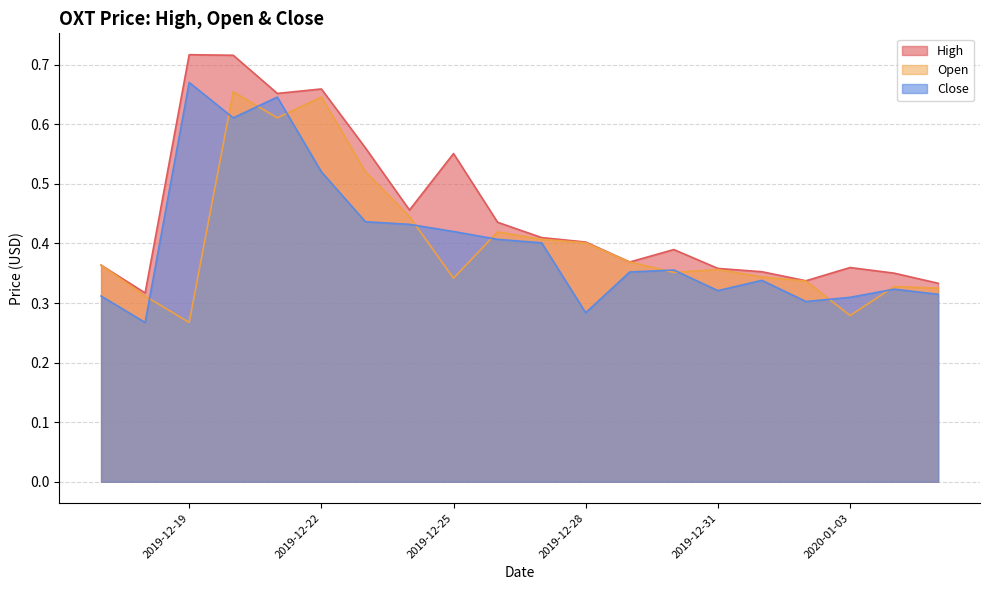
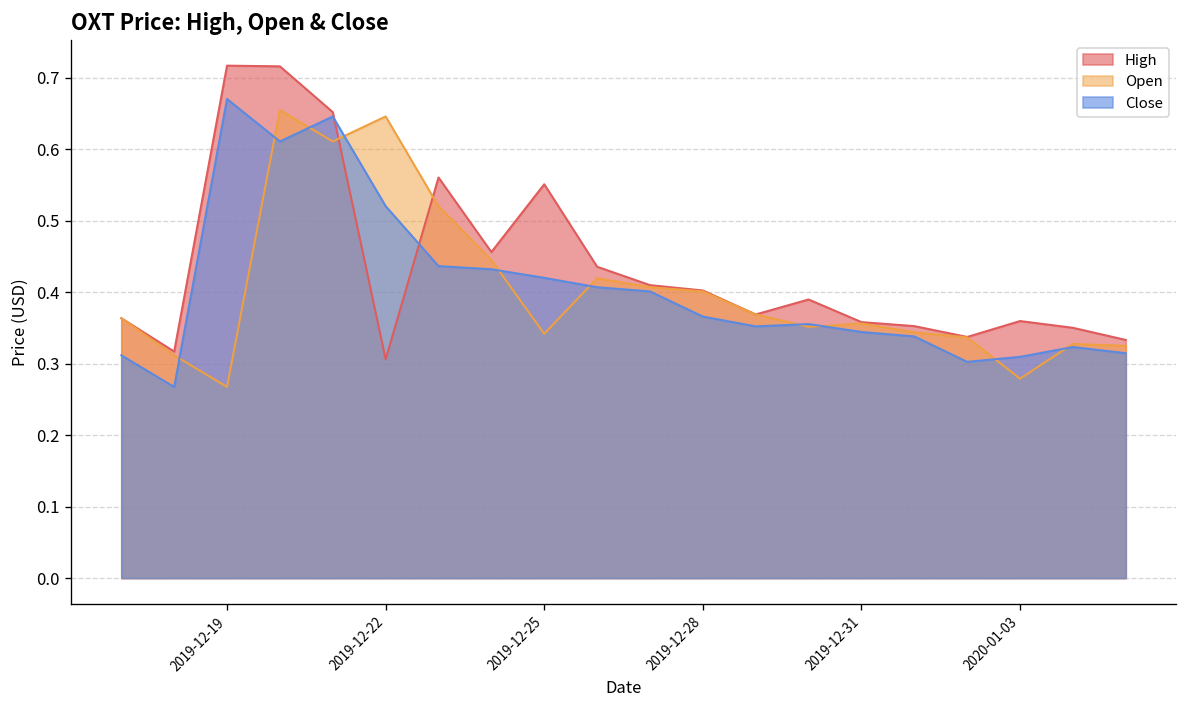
  {
    "High": {
      "2019-12-19": 0.72,
-     "2019-12-22": 0.66,
+     "2019-12-22": 0.31,
      "2019-12-25": 0.55,
      "2020-01-03": 0.36
    },
    "Open": {
      "2019-12-19": 0.27,
      "2019-12-22": 0.65,
      "2019-12-25": 0.34,
      "2020-01-03": 0.28
    },
    "Close": {
      "2019-12-19": 0.67,
      "2019-12-22": 0.52,
      "2019-12-25": 0.42,
-     "2019-12-28": 0.28,
-     "2019-12-31": 0.32,
+     "2019-12-28": 0.37,
+     "2019-12-31": 0.34,
      "2020-01-03": 0.31
    }
  }
